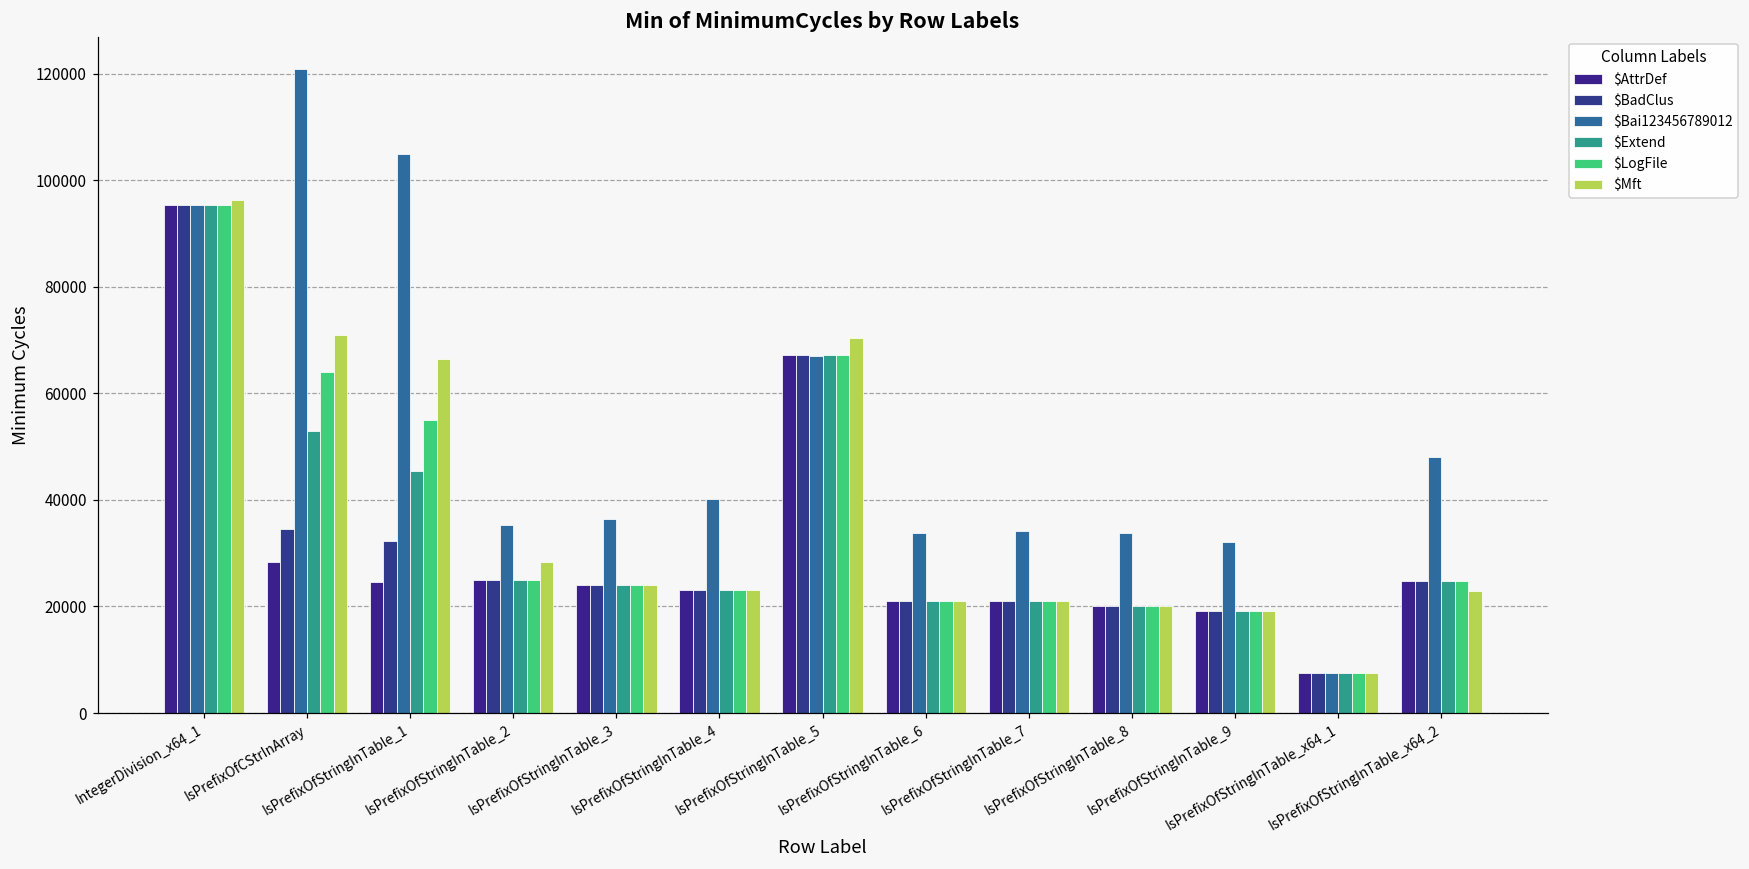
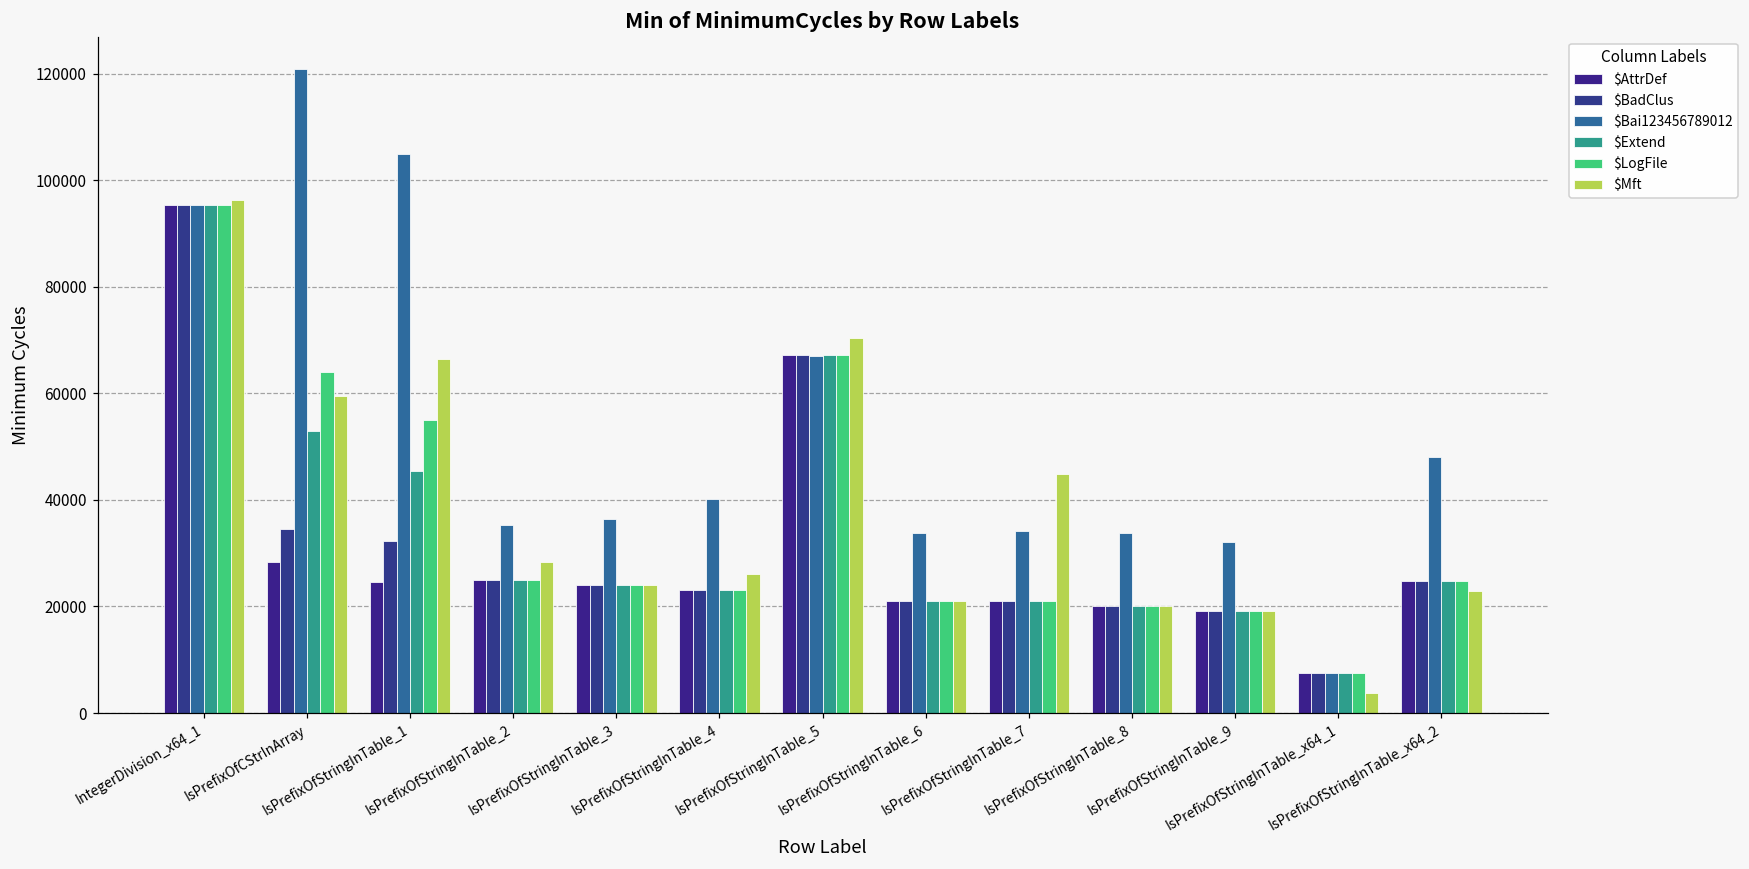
  {
    "$Mft": {
      "IntegerDivision_x64_1": 96000,
-     "IsPrefixOfCStrInArray": 71000,
+     "IsPrefixOfCStrInArray": 59000,
      "IsPrefixOfStringInTable_1": 66000,
      "IsPrefixOfStringInTable_2": 28000,
      "IsPrefixOfStringInTable_3": 24000,
-     "IsPrefixOfStringInTable_4": 23000,
+     "IsPrefixOfStringInTable_4": 26000,
      "IsPrefixOfStringInTable_5": 70000,
      "IsPrefixOfStringInTable_6": 21000,
-     "IsPrefixOfStringInTable_7": 21000,
+     "IsPrefixOfStringInTable_7": 45000,
      "IsPrefixOfStringInTable_8": 20000,
      "IsPrefixOfStringInTable_9": 19000,
-     "IsPrefixOfStringInTable_x64_1": 8000,
+     "IsPrefixOfStringInTable_x64_1": 4000,
      "IsPrefixOfStringInTable_x64_2": 23000
    }
  }
